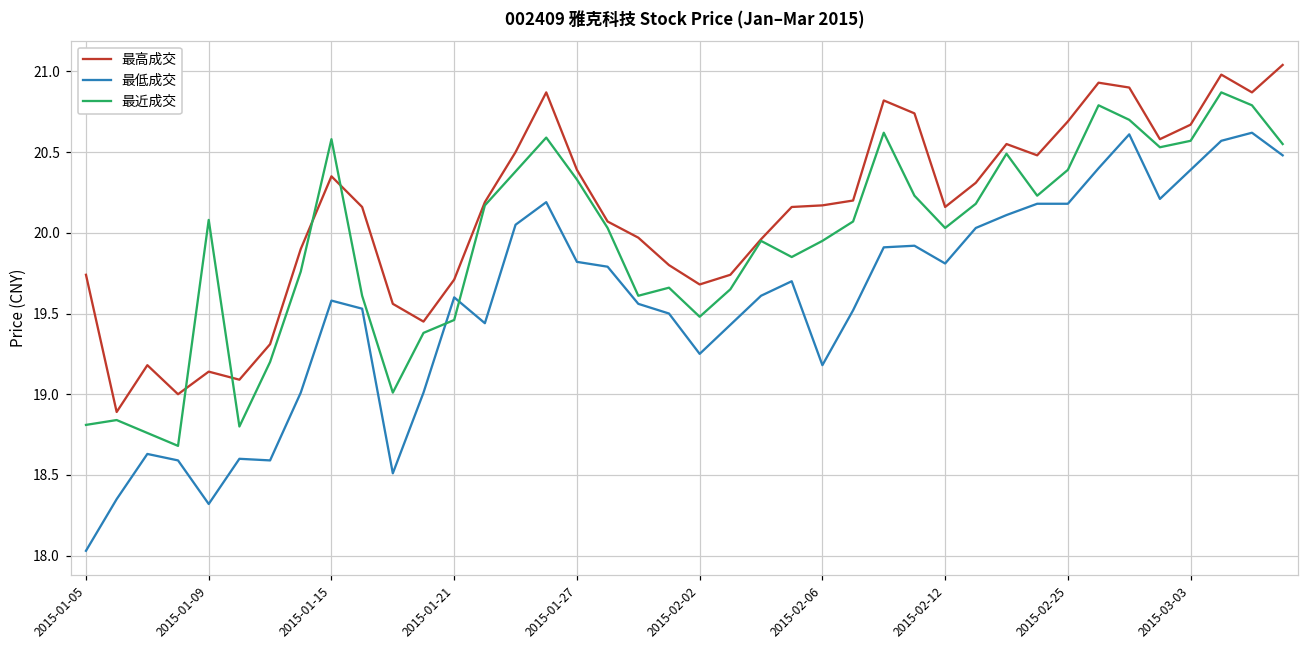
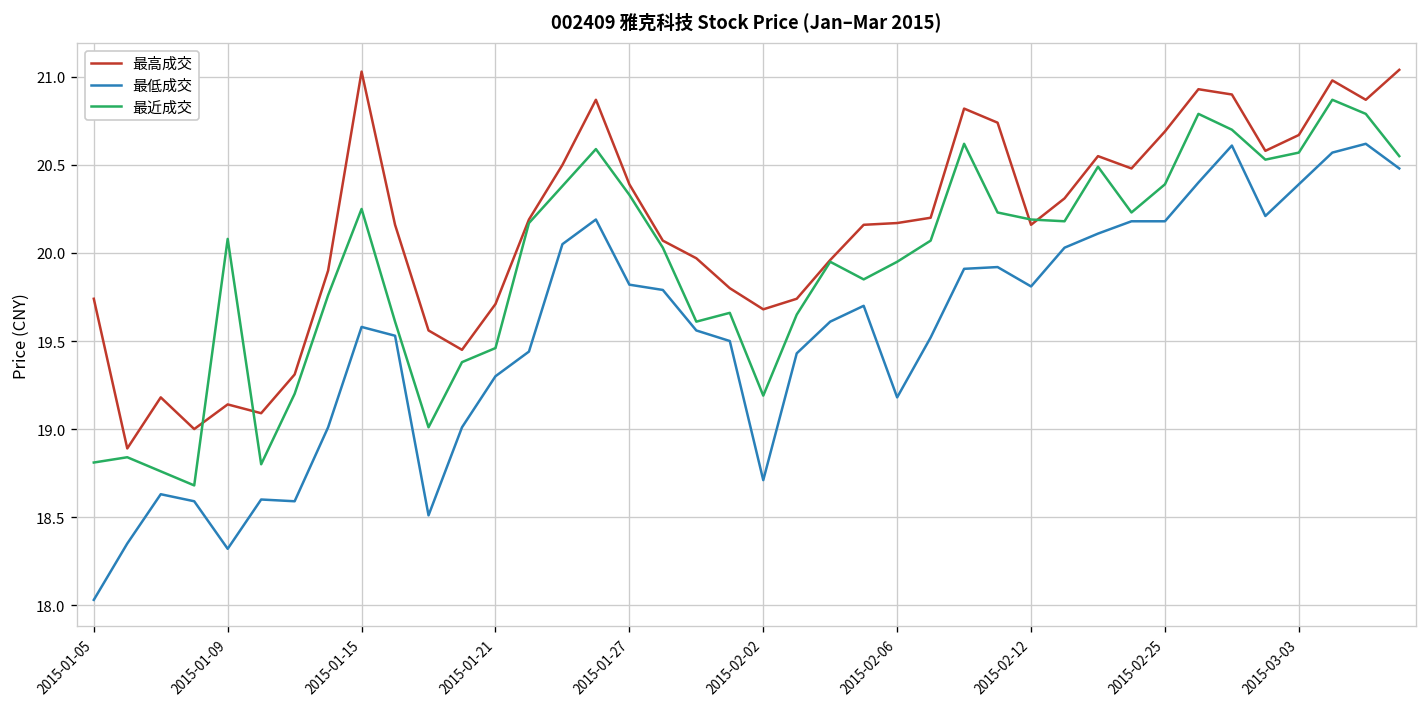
  {
    "最高成交": {
      "2015-01-05": 19.74,
      "2015-01-09": 19.14,
-     "2015-01-15": 20.35,
+     "2015-01-15": 21.03,
      "2015-01-21": 19.71,
      "2015-01-27": 20.39,
      "2015-02-02": 19.68,
      "2015-02-06": 20.17,
      "2015-02-12": 20.16,
      "2015-02-25": 20.69,
      "2015-03-03": 20.67
    },
    "最低成交": {
      "2015-01-05": 18.03,
      "2015-01-09": 18.32,
      "2015-01-15": 19.58,
-     "2015-01-21": 19.6,
+     "2015-01-21": 19.3,
      "2015-01-27": 19.82,
-     "2015-02-02": 19.25,
+     "2015-02-02": 18.71,
      "2015-02-06": 19.18,
      "2015-02-12": 19.81,
      "2015-02-25": 20.18,
      "2015-03-03": 20.39
    },
    "最近成交": {
      "2015-01-05": 18.81,
      "2015-01-09": 20.08,
-     "2015-01-15": 20.58,
+     "2015-01-15": 20.25,
      "2015-01-21": 19.46,
      "2015-01-27": 20.33,
-     "2015-02-02": 19.48,
+     "2015-02-02": 19.19,
      "2015-02-06": 19.95,
-     "2015-02-12": 20.03,
+     "2015-02-12": 20.19,
      "2015-02-25": 20.39,
      "2015-03-03": 20.57
    }
  }
